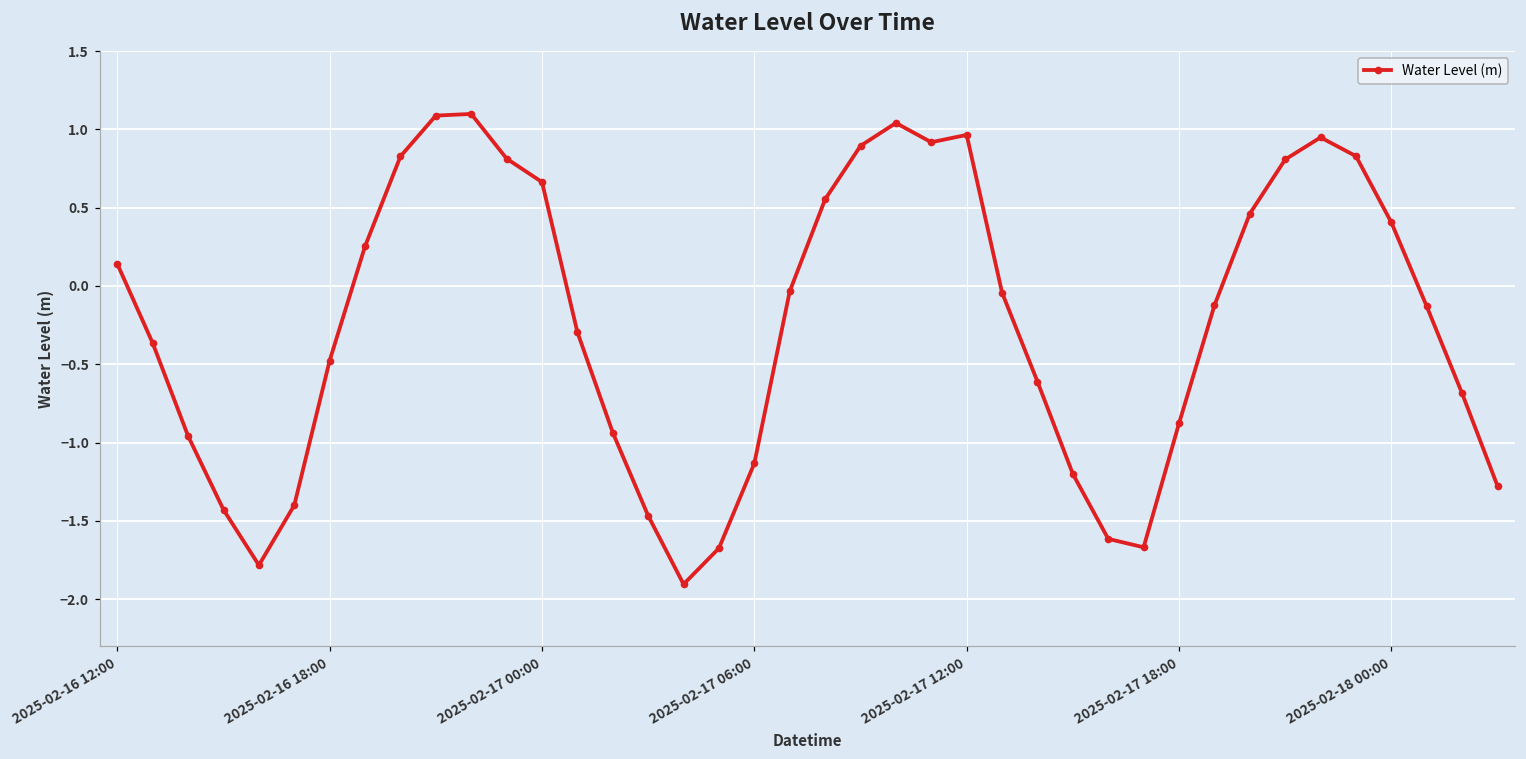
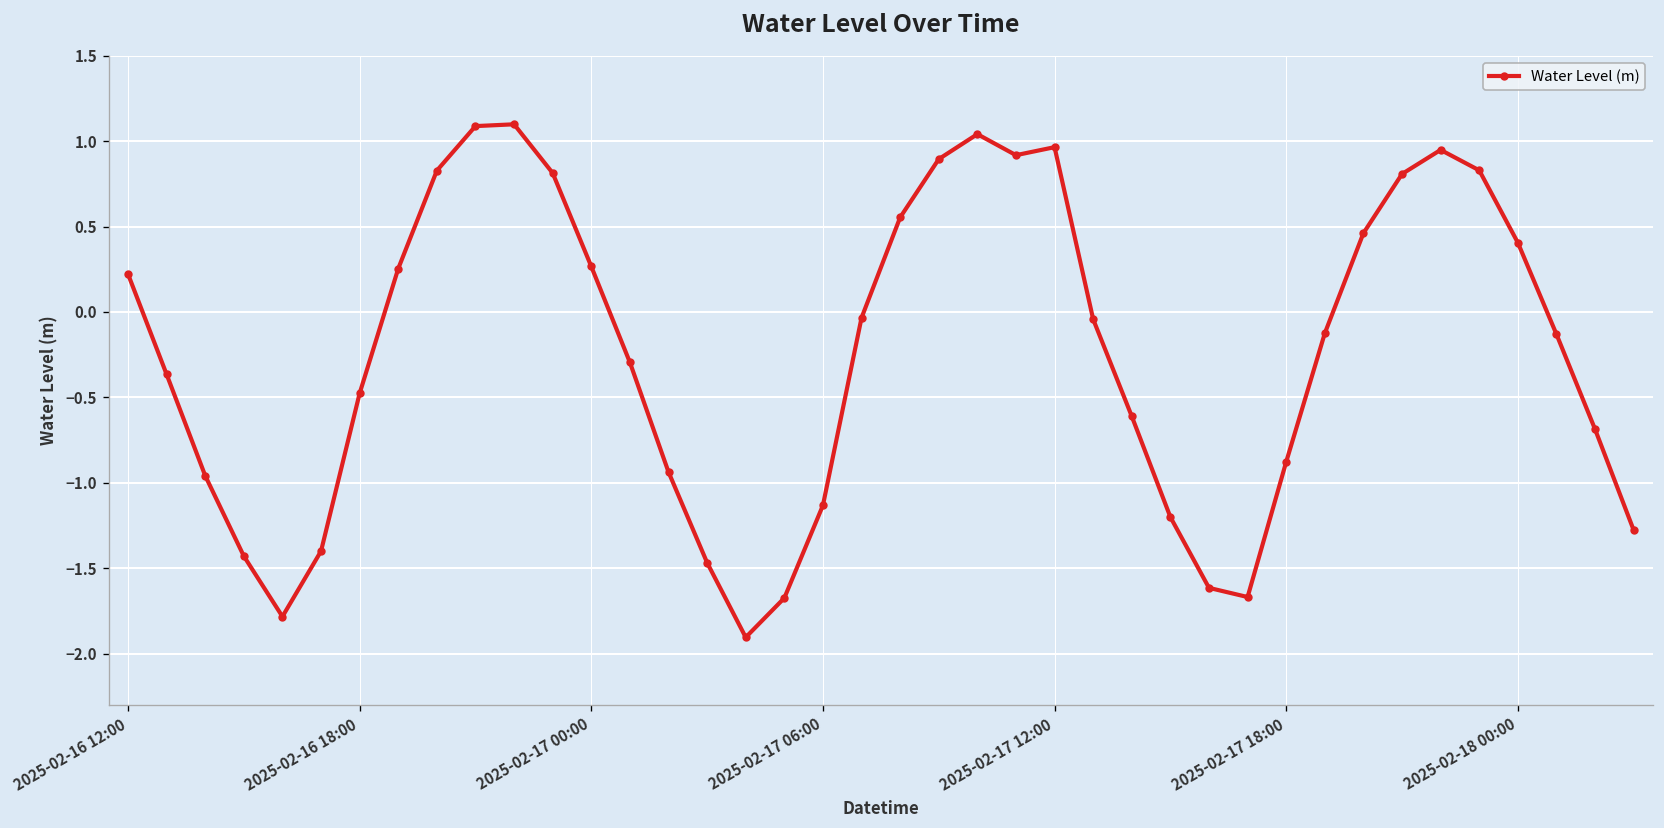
  {
-   "2025-02-16 12:00": 0.14,
+   "2025-02-16 12:00": 0.22,
    "2025-02-16 18:00": -0.48,
-   "2025-02-17 00:00": 0.66,
+   "2025-02-17 00:00": 0.27,
    "2025-02-17 06:00": -1.13,
    "2025-02-17 12:00": 0.96,
    "2025-02-17 18:00": -0.88,
    "2025-02-18 00:00": 0.41
  }
